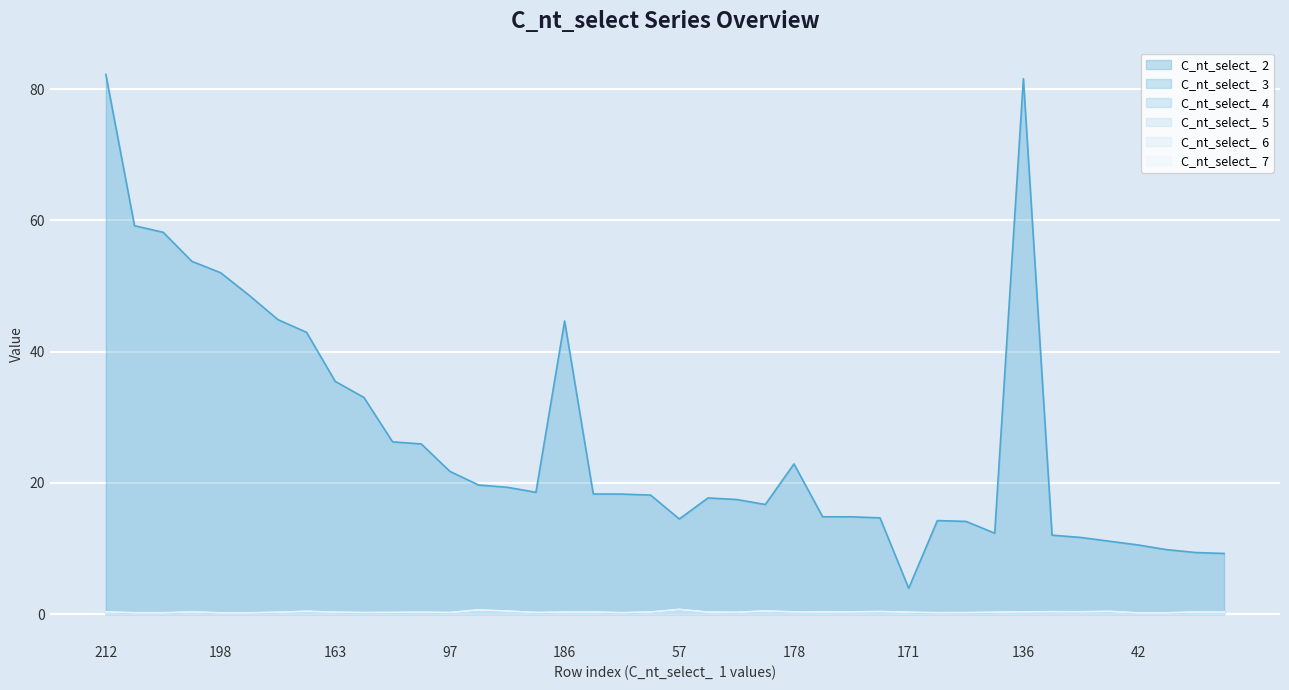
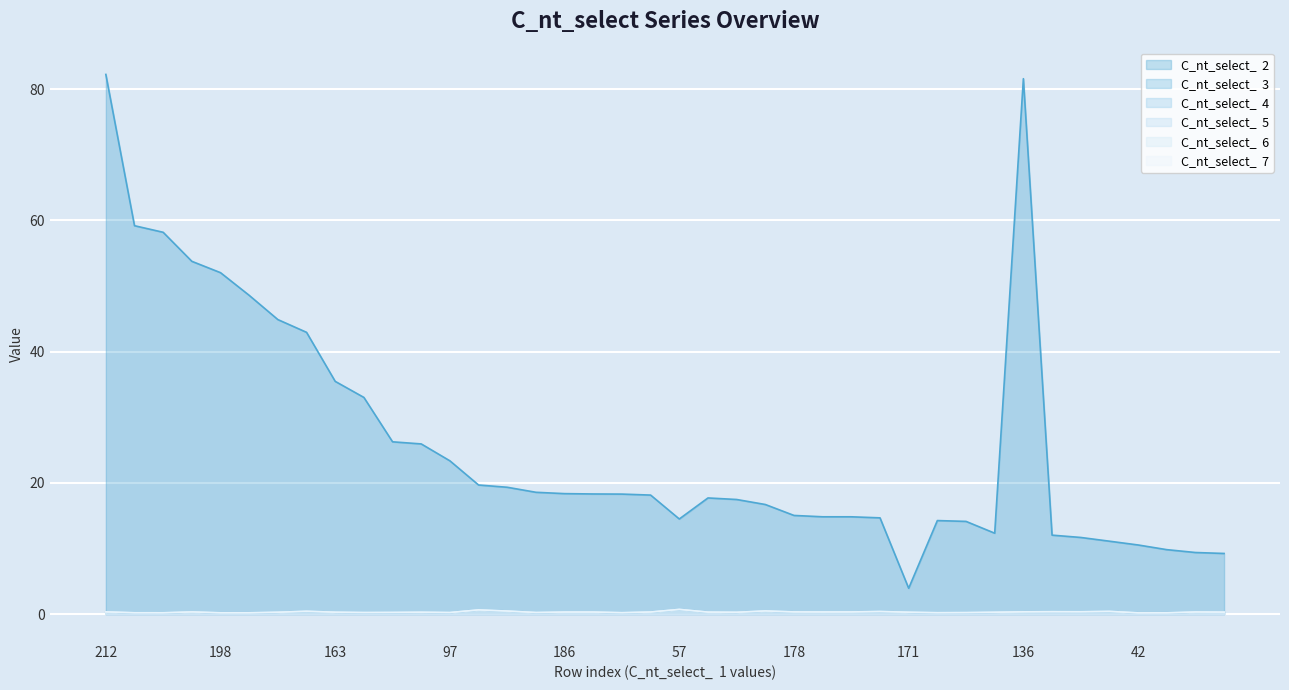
  {
    "C_nt_select_ 2": {
      "212": 82,
      "198": 52,
      "163": 35,
-     "97": 22,
-     "186": 45,
+     "97": 23,
+     "186": 18,
      "57": 14,
-     "178": 23,
+     "178": 15,
      "171": 4,
      "136": 82,
      "42": 11
    }
  }
